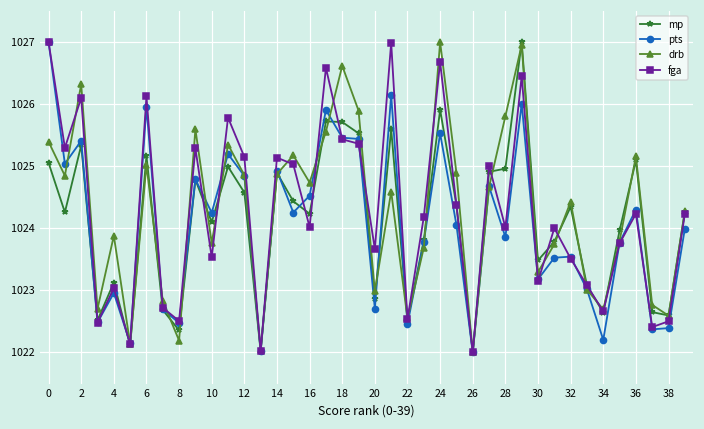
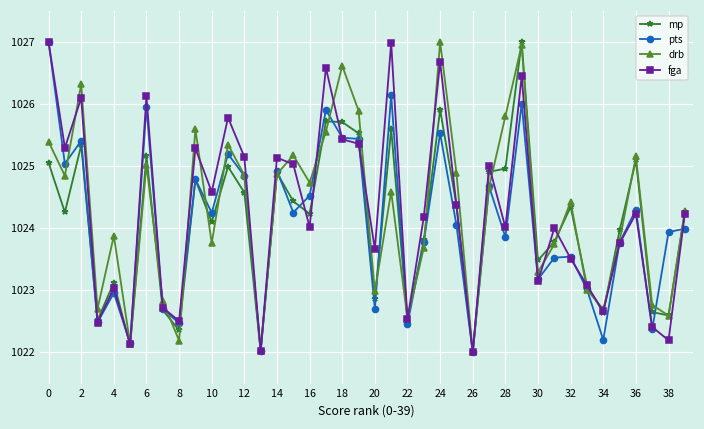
  {
    "pts": {
      "2": 1025.4,
      "4": 1023.0,
      "6": 1026.0,
      "10": 1024.3,
      "16": 1024.5,
      "20": 1022.7,
      "22": 1022.5,
      "24": 1025.5,
      "28": 1023.9,
      "34": 1022.2,
      "36": 1024.3,
-     "38": 1022.4
+     "38": 1023.9
    },
    "fga": {
      "2": 1026.1,
      "4": 1023.0,
      "6": 1026.1,
-     "10": 1023.5,
+     "10": 1024.6,
      "12": 1025.1,
      "14": 1025.1,
      "16": 1024.0,
      "20": 1023.7,
      "24": 1026.7,
      "28": 1024.0,
      "36": 1024.2,
-     "38": 1022.5
+     "38": 1022.2
    }
  }
